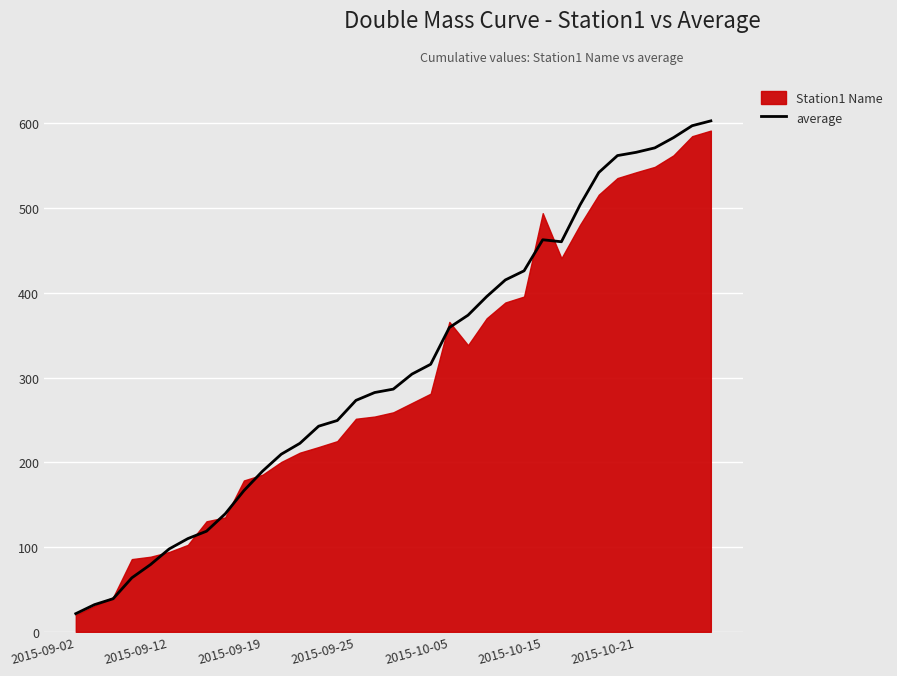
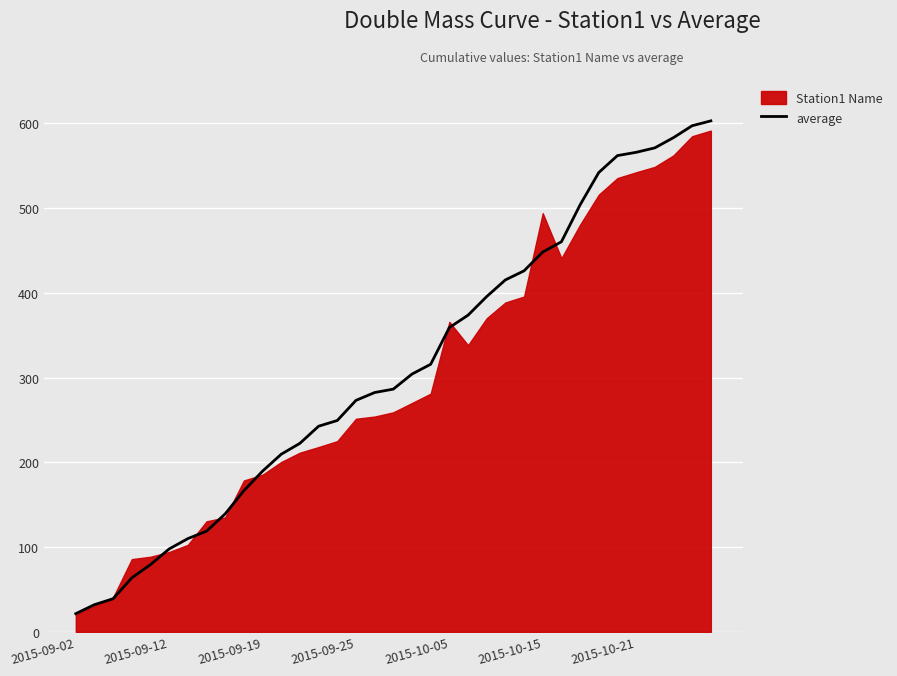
  {
    "average": {
      "2015-09-12": 100,
      "2015-09-19": 190,
      "2015-09-25": 270,
      "2015-10-05": 360,
-     "2015-10-15": 460,
+     "2015-10-15": 450,
      "2015-10-21": 570
    },
    "Station1 Name": {
      "2015-09-12": 90,
      "2015-09-19": 190,
      "2015-09-25": 250,
      "2015-10-05": 370,
      "2015-10-15": 490,
      "2015-10-21": 540
    }
  }
